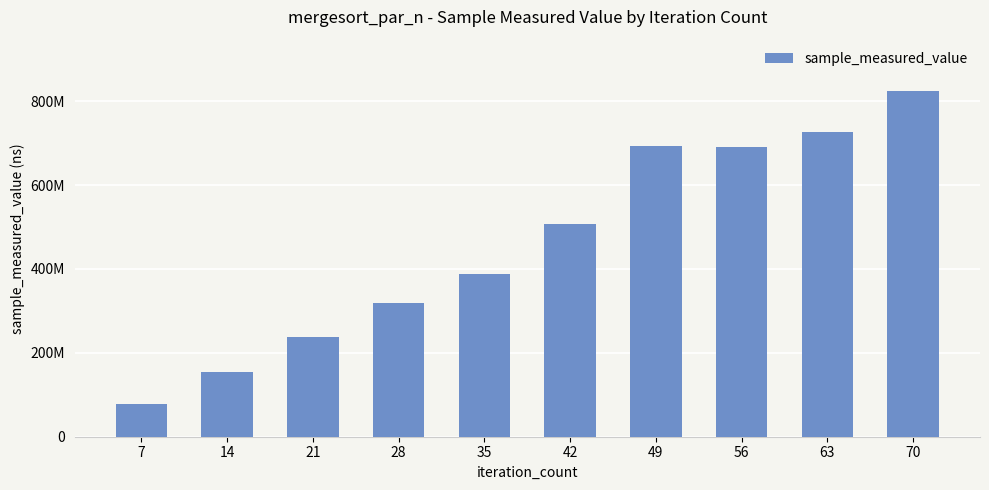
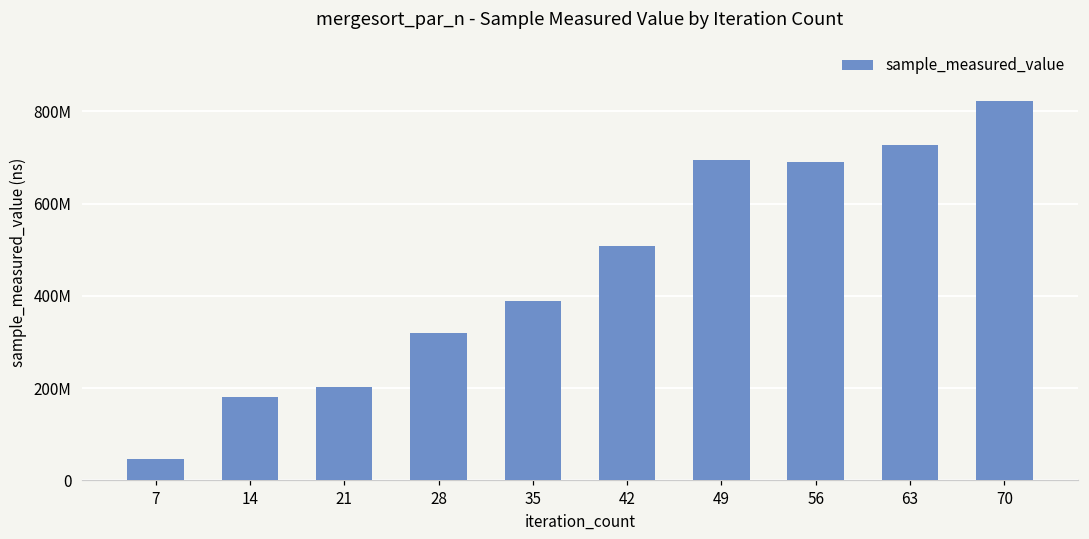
  {
-   "7": 80000000,
-   "14": 160000000,
-   "21": 240000000,
+   "7": 50000000,
+   "14": 180000000,
+   "21": 200000000,
    "28": 320000000,
    "35": 390000000,
    "42": 510000000,
    "49": 690000000,
    "56": 690000000,
    "63": 730000000,
    "70": 820000000
  }
